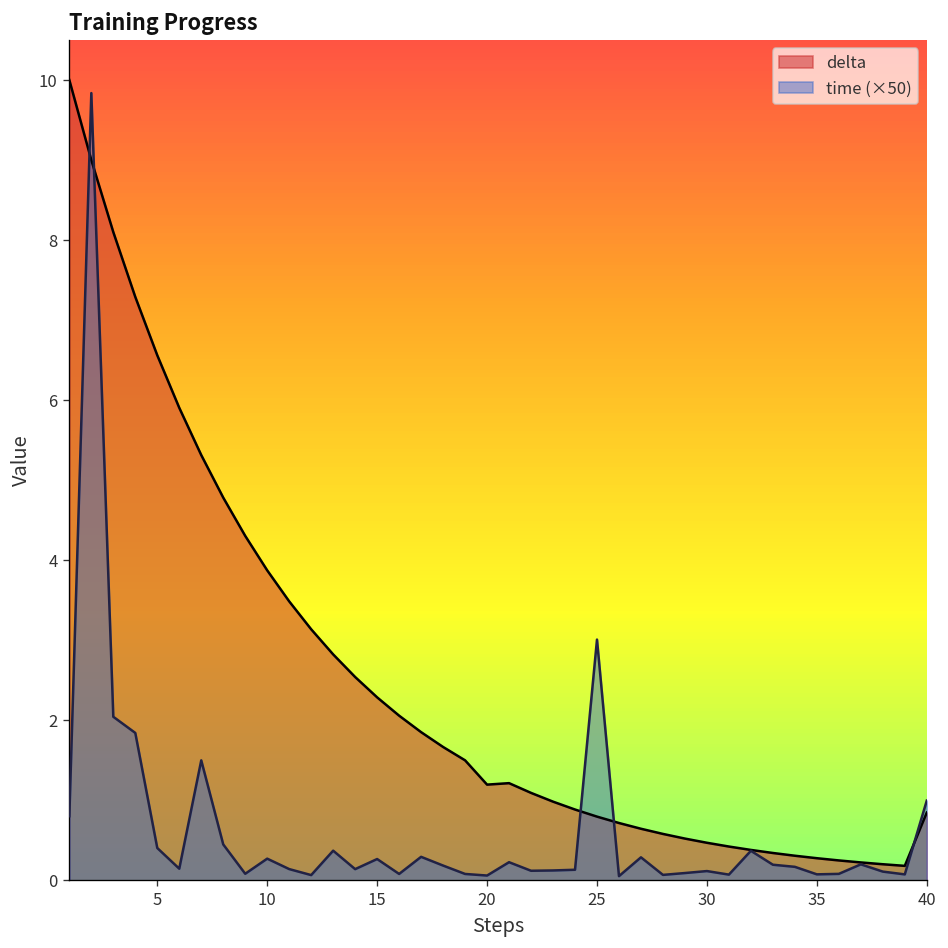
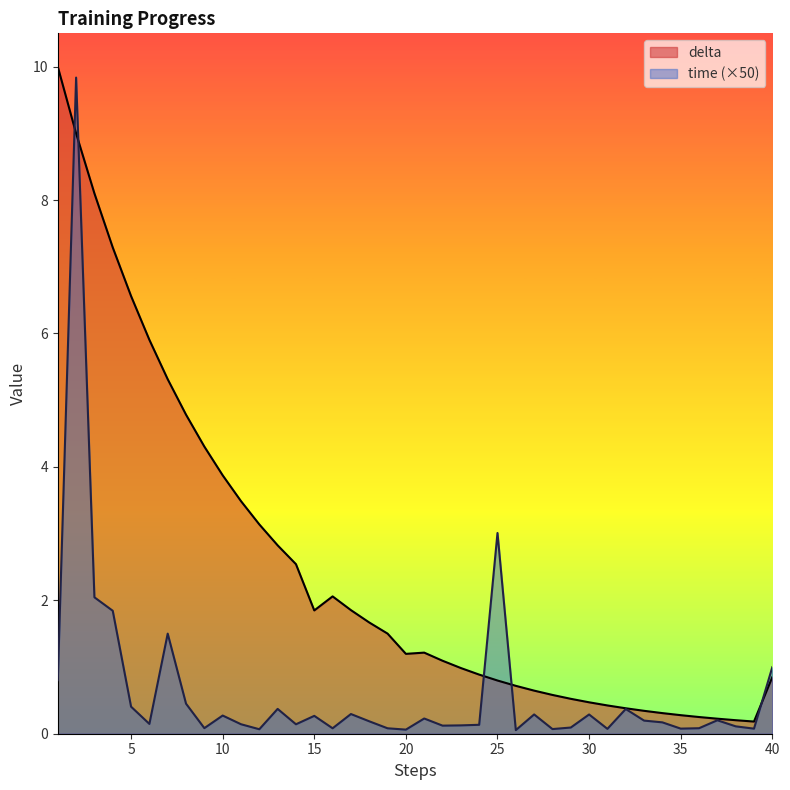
  {
    "delta": {
      "5": 6.6,
      "10": 3.9,
-     "15": 2.3,
+     "15": 1.8,
      "20": 1.2,
      "25": 0.8,
      "30": 0.5,
      "35": 0.3,
      "40": 0.8
    },
    "time (×50)": {
      "5": 0.4,
      "10": 0.3,
      "15": 0.3,
      "20": 0.1,
      "25": 3.0,
-     "30": 0.1,
+     "30": 0.3,
      "35": 0.1,
      "40": 1.0
    }
  }
